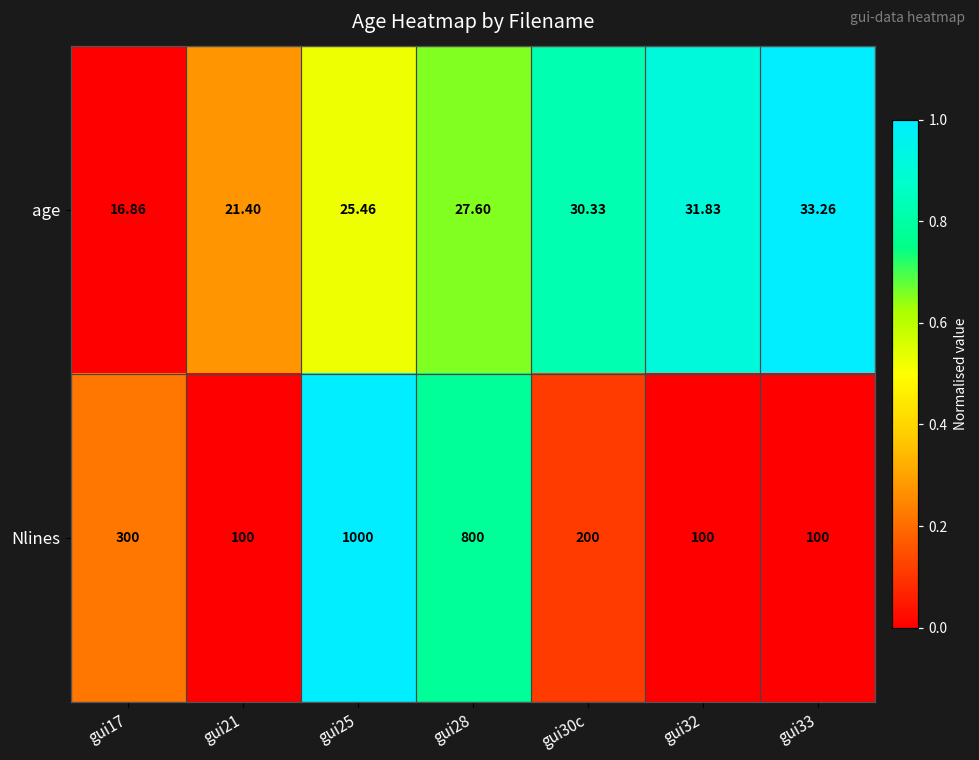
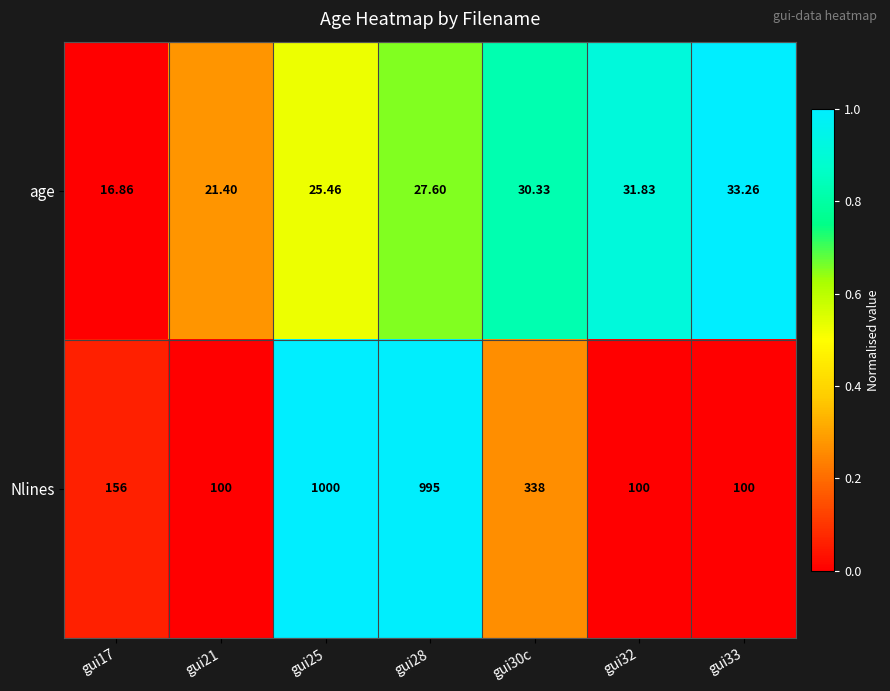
  {
    "age": {
      "gui17": 16.86,
      "gui21": 21.40,
      "gui25": 25.46,
      "gui28": 27.60,
      "gui30c": 30.33,
      "gui32": 31.83,
      "gui33": 33.26
    },
    "Nlines": {
-     "gui17": 300,
+     "gui17": 156,
      "gui21": 100,
      "gui25": 1000,
-     "gui28": 800,
-     "gui30c": 200,
+     "gui28": 995,
+     "gui30c": 338,
      "gui32": 100,
      "gui33": 100
    }
  }
